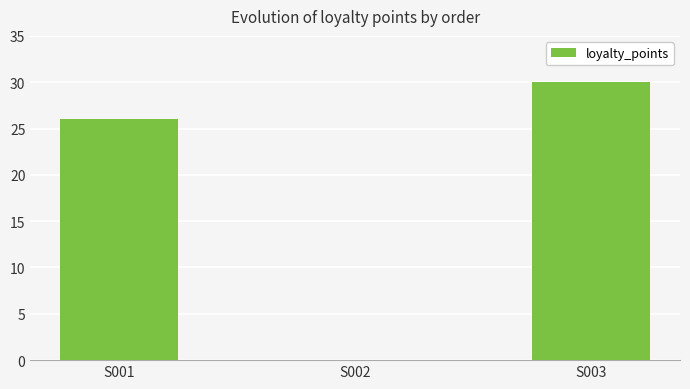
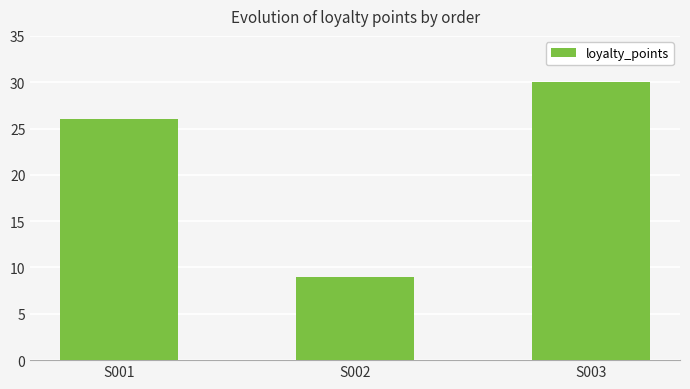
  {
    "S001": 26,
-   "S002": 0,
+   "S002": 9,
    "S003": 30
  }
